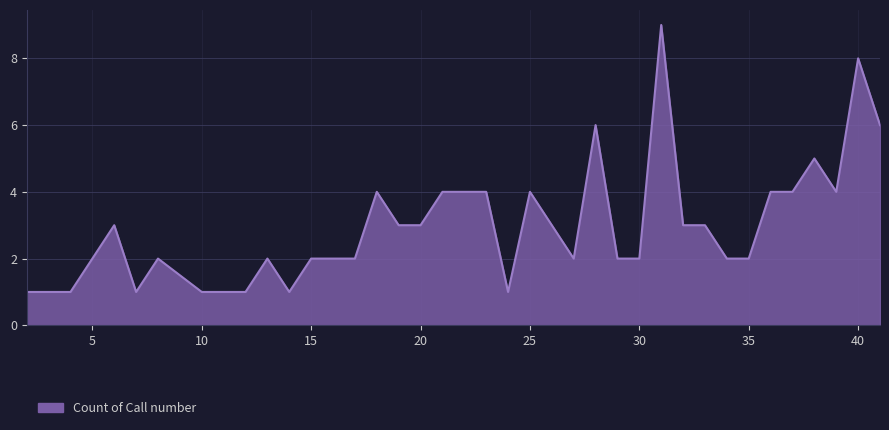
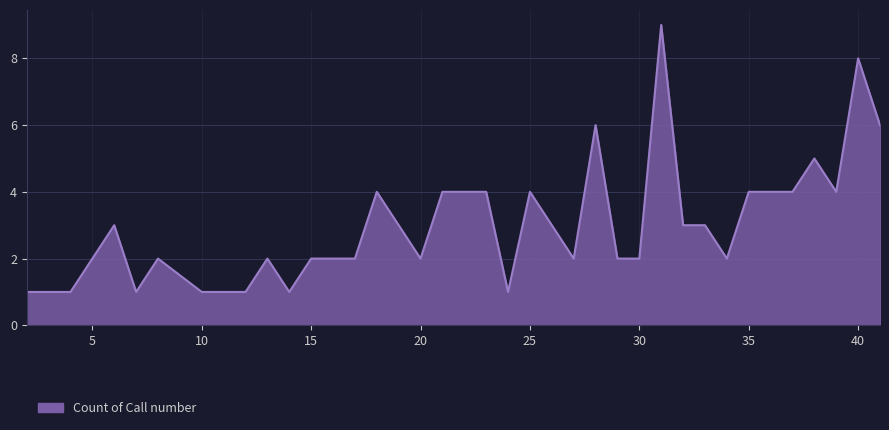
  {
    "10": 1,
    "15": 2,
-   "20": 3,
+   "20": 2,
    "25": 4,
    "30": 2,
-   "35": 2,
+   "35": 4,
    "40": 8
  }
